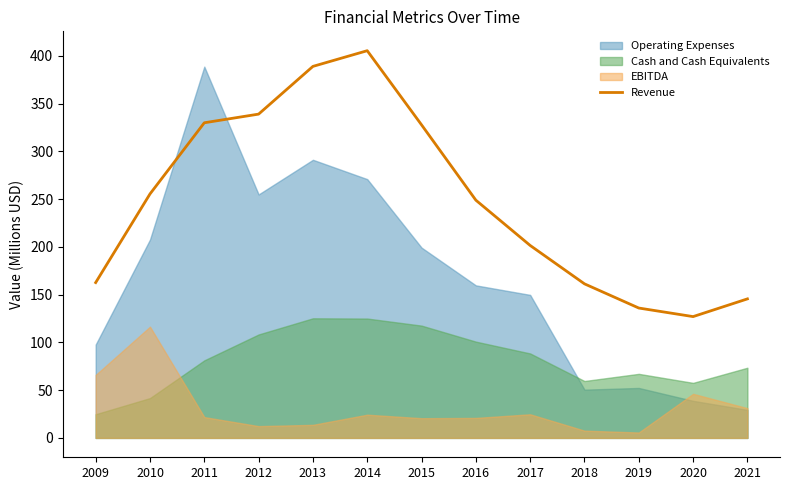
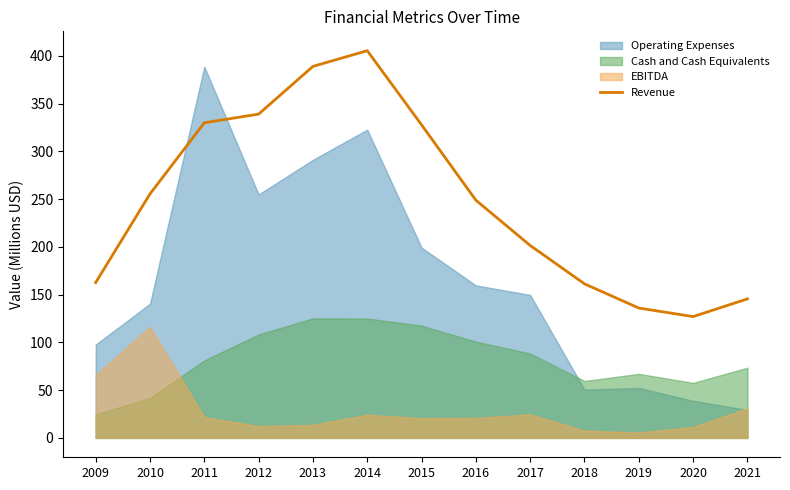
  {
    "Revenue": {
      "2009": 160,
      "2010": 260,
      "2011": 330,
      "2012": 340,
      "2013": 390,
      "2014": 410,
      "2015": 330,
      "2016": 250,
      "2017": 200,
      "2018": 160,
      "2019": 140,
      "2020": 130,
      "2021": 150
    },
    "Operating Expenses": {
      "2009": 100,
-     "2010": 210,
+     "2010": 140,
      "2011": 390,
      "2012": 250,
      "2013": 290,
-     "2014": 270,
+     "2014": 320,
      "2015": 200,
      "2016": 160,
      "2017": 150,
      "2018": 50,
      "2019": 50,
      "2020": 40
    },
    "Cash and Cash Equivalents": {
      "2009": 20,
      "2010": 40,
      "2011": 80,
      "2012": 110,
      "2013": 130,
      "2014": 120,
      "2015": 120,
      "2016": 100,
      "2017": 90,
      "2018": 60,
      "2019": 70,
      "2020": 60,
      "2021": 70
    },
    "EBITDA": {
      "2009": 70,
      "2010": 120,
      "2011": 20,
      "2012": 10,
      "2013": 10,
      "2014": 20,
      "2015": 20,
      "2016": 20,
      "2017": 20,
      "2018": 10,
      "2019": 10,
-     "2020": 50
+     "2020": 10
    }
  }
